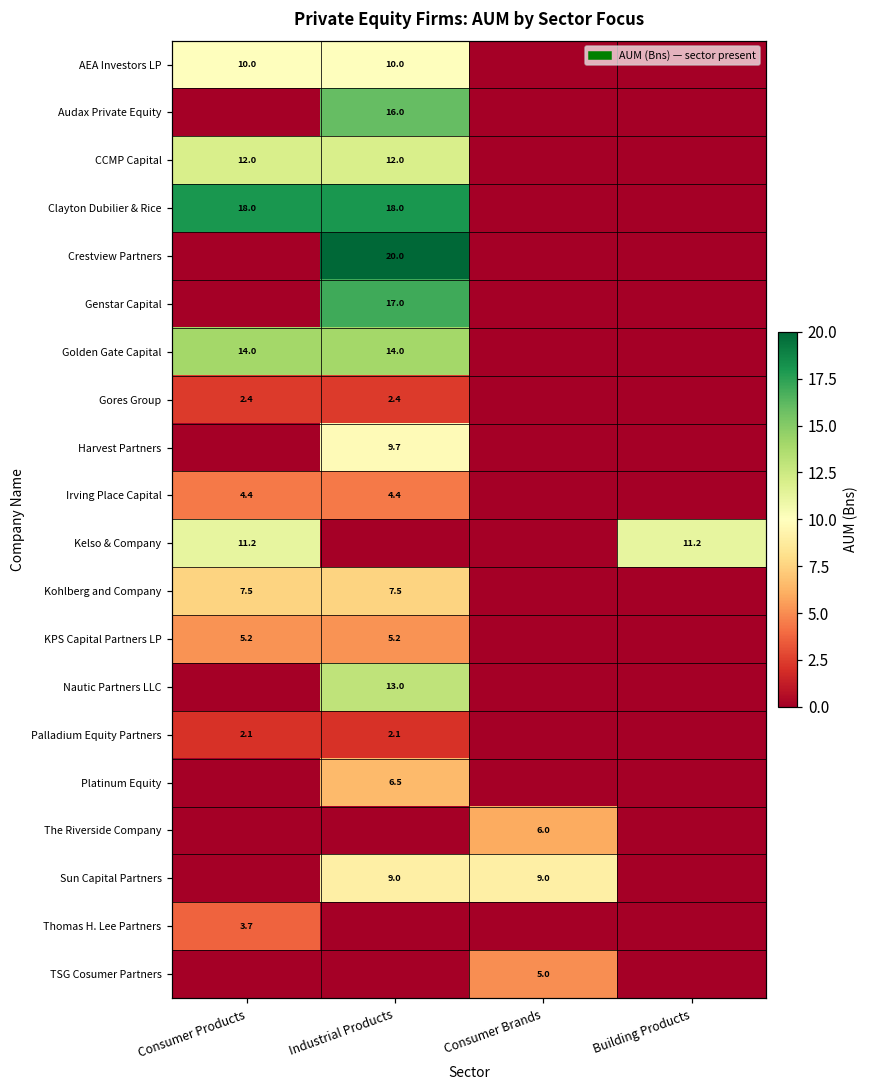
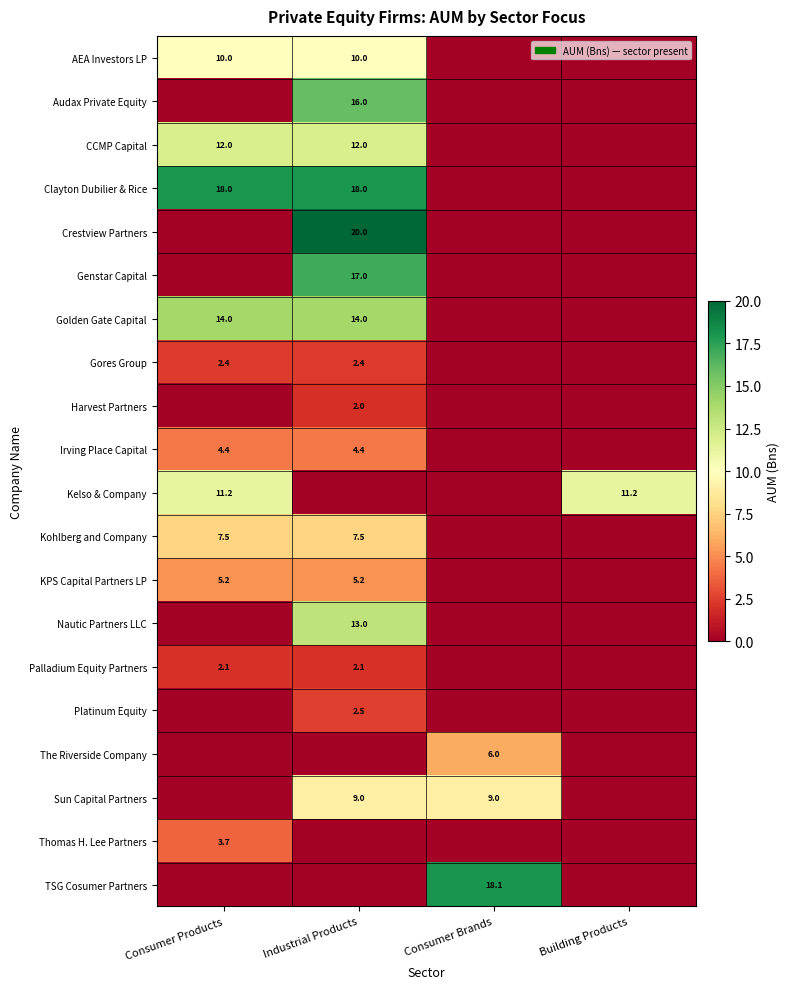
  {
    "AEA Investors LP": {
      "Consumer Products": 10.0,
      "Industrial Products": 10.0
    },
    "Audax Private Equity": {
      "Industrial Products": 16.0
    },
    "CCMP Capital": {
      "Consumer Products": 12.0,
      "Industrial Products": 12.0
    },
    "Clayton Dubilier & Rice": {
      "Consumer Products": 18.0,
      "Industrial Products": 18.0
    },
    "Crestview Partners": {
      "Industrial Products": 20.0
    },
    "Genstar Capital": {
      "Industrial Products": 17.0
    },
    "Golden Gate Capital": {
      "Consumer Products": 14.0,
      "Industrial Products": 14.0
    },
    "Gores Group": {
      "Consumer Products": 2.4,
      "Industrial Products": 2.4
    },
    "Harvest Partners": {
-     "Industrial Products": 9.7
+     "Industrial Products": 2.0
    },
    "Irving Place Capital": {
      "Consumer Products": 4.4,
      "Industrial Products": 4.4
    },
    "Kelso & Company": {
      "Consumer Products": 11.2,
      "Building Products": 11.2
    },
    "Kohlberg and Company": {
      "Consumer Products": 7.5,
      "Industrial Products": 7.5
    },
    "KPS Capital Partners LP": {
      "Consumer Products": 5.2,
      "Industrial Products": 5.2
    },
    "Nautic Partners LLC": {
      "Industrial Products": 13.0
    },
    "Palladium Equity Partners": {
      "Consumer Products": 2.1,
      "Industrial Products": 2.1
    },
    "Platinum Equity": {
-     "Industrial Products": 6.5
+     "Industrial Products": 2.5
    },
    "The Riverside Company": {
      "Consumer Brands": 6.0
    },
    "Sun Capital Partners": {
      "Industrial Products": 9.0,
      "Consumer Brands": 9.0
    },
    "Thomas H. Lee Partners": {
      "Consumer Products": 3.7
    },
    "TSG Cosumer Partners": {
-     "Consumer Brands": 5.0
+     "Consumer Brands": 18.1
    }
  }
